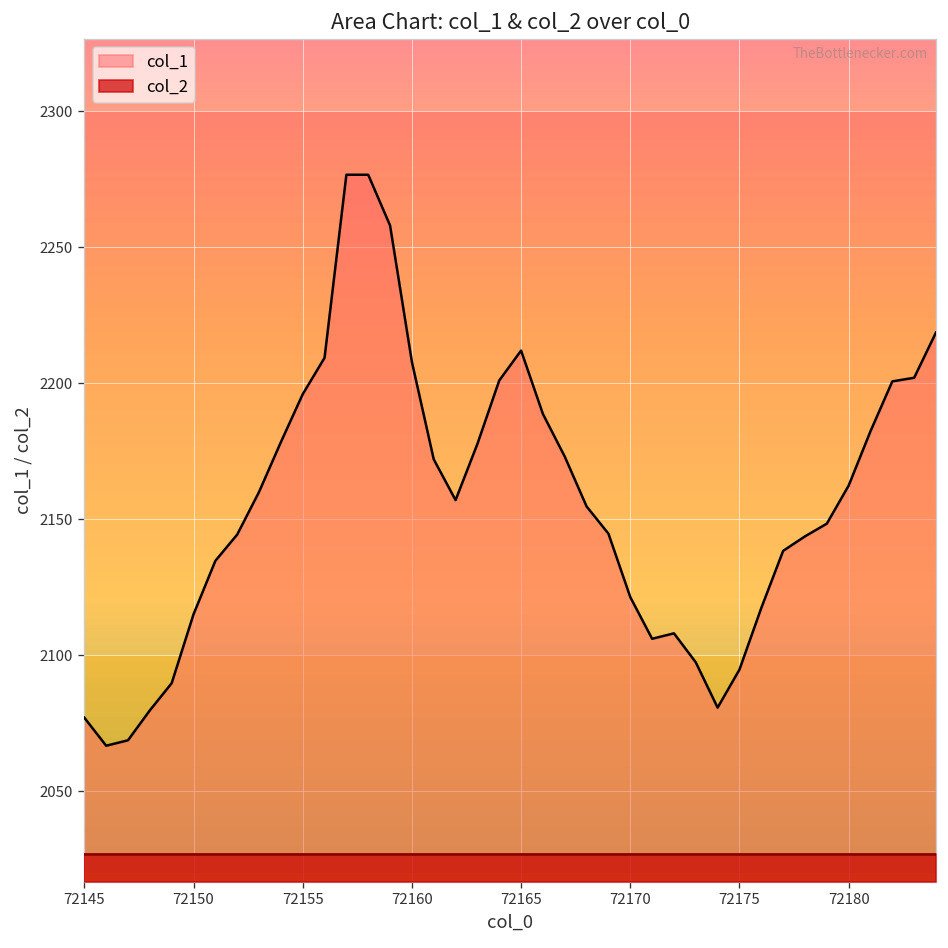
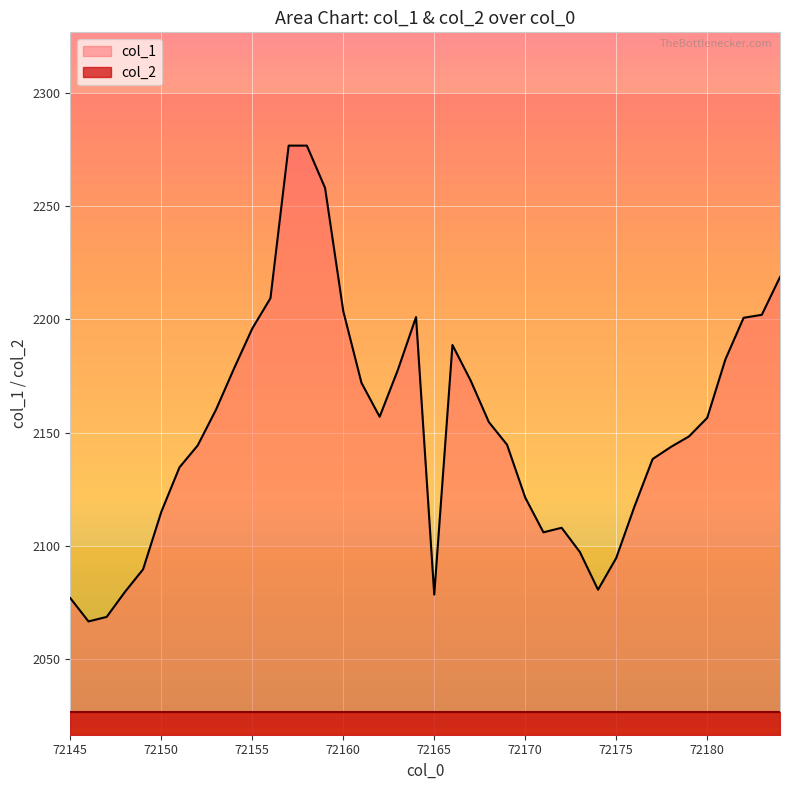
  {
    "col_1": {
      "72145": 2077,
      "72150": 2115,
      "72155": 2196,
-     "72160": 2208,
-     "72165": 2212,
+     "72160": 2204,
+     "72165": 2079,
      "72170": 2121,
      "72175": 2095,
-     "72180": 2162
+     "72180": 2157
    },
    "col_2": {
      "72145": 2027,
      "72150": 2027,
      "72155": 2027,
      "72160": 2027,
      "72165": 2027,
      "72170": 2027,
      "72175": 2027,
      "72180": 2027
    }
  }
